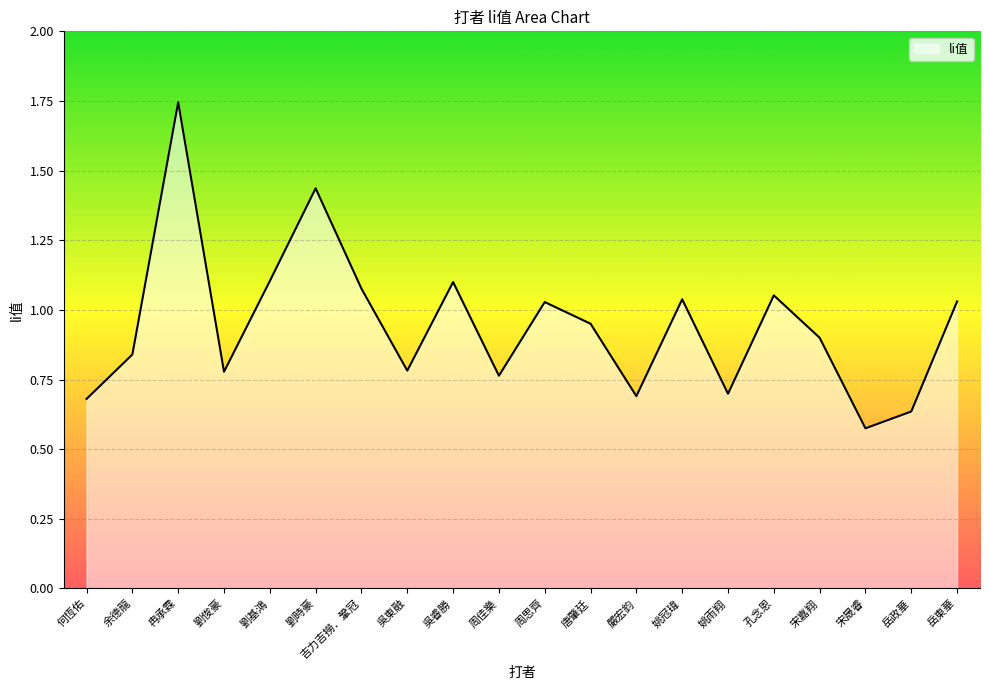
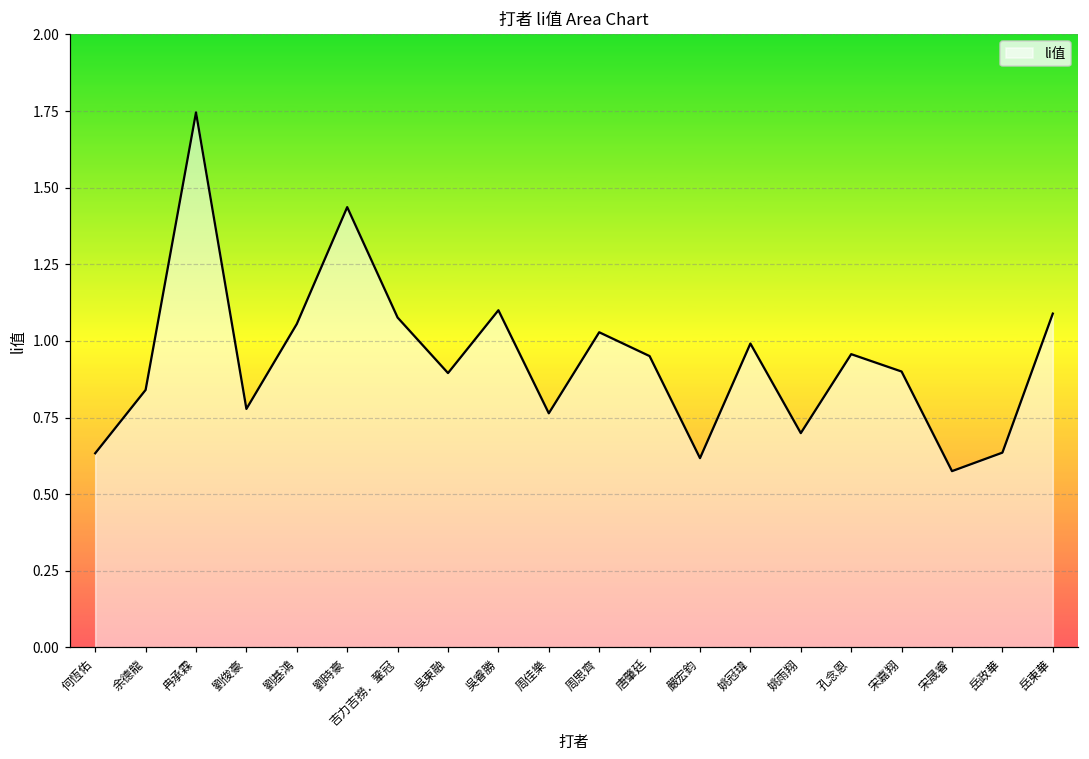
  {
-   "何恆佑": 0.68,
+   "何恆佑": 0.63,
    "余德龍": 0.84,
    "冉承霖": 1.75,
    "劉俊豪": 0.78,
-   "劉基鴻": 1.10,
+   "劉基鴻": 1.06,
    "劉時豪": 1.44,
    "吉力吉撈．鞏冠": 1.08,
-   "吳東融": 0.78,
+   "吳東融": 0.90,
    "吳睿勝": 1.10,
    "周佳樂": 0.76,
    "周思齊": 1.03,
    "唐肇廷": 0.95,
-   "嚴宏鈞": 0.69,
-   "姚冠瑋": 1.04,
+   "嚴宏鈞": 0.62,
+   "姚冠瑋": 0.99,
    "姚雨翔": 0.70,
-   "孔念恩": 1.05,
+   "孔念恩": 0.96,
    "宋嘉翔": 0.90,
    "宋晟睿": 0.58,
    "岳政華": 0.64,
-   "岳東華": 1.03
+   "岳東華": 1.09
  }
